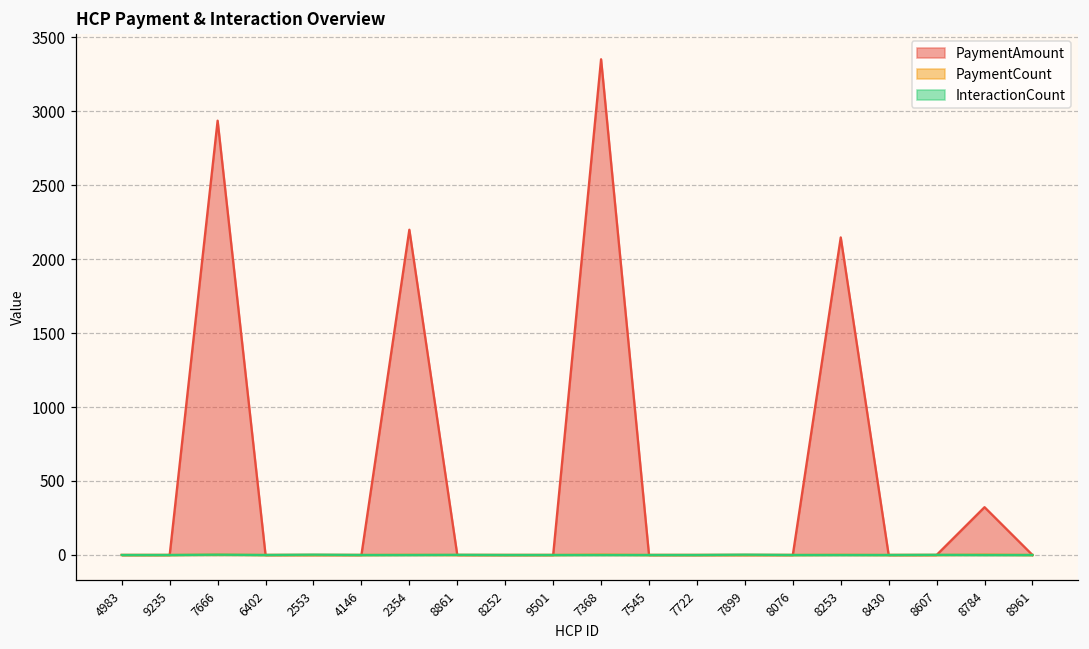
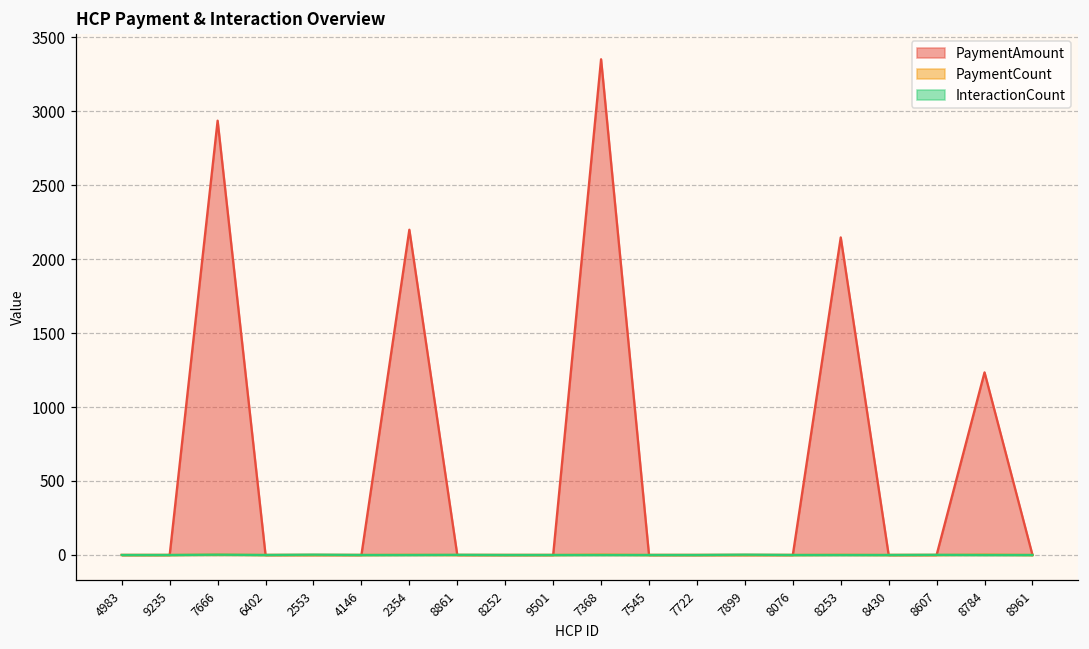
  {
    "PaymentAmount": {
      "7666": 2940,
      "2354": 2200,
      "7368": 3350,
      "8253": 2150,
-     "8784": 320
+     "8784": 1230
    },
    "InteractionCount": {
      "7666": 0,
      "2354": 0,
      "7368": 0,
      "8253": 0,
      "8784": 0
    }
  }
